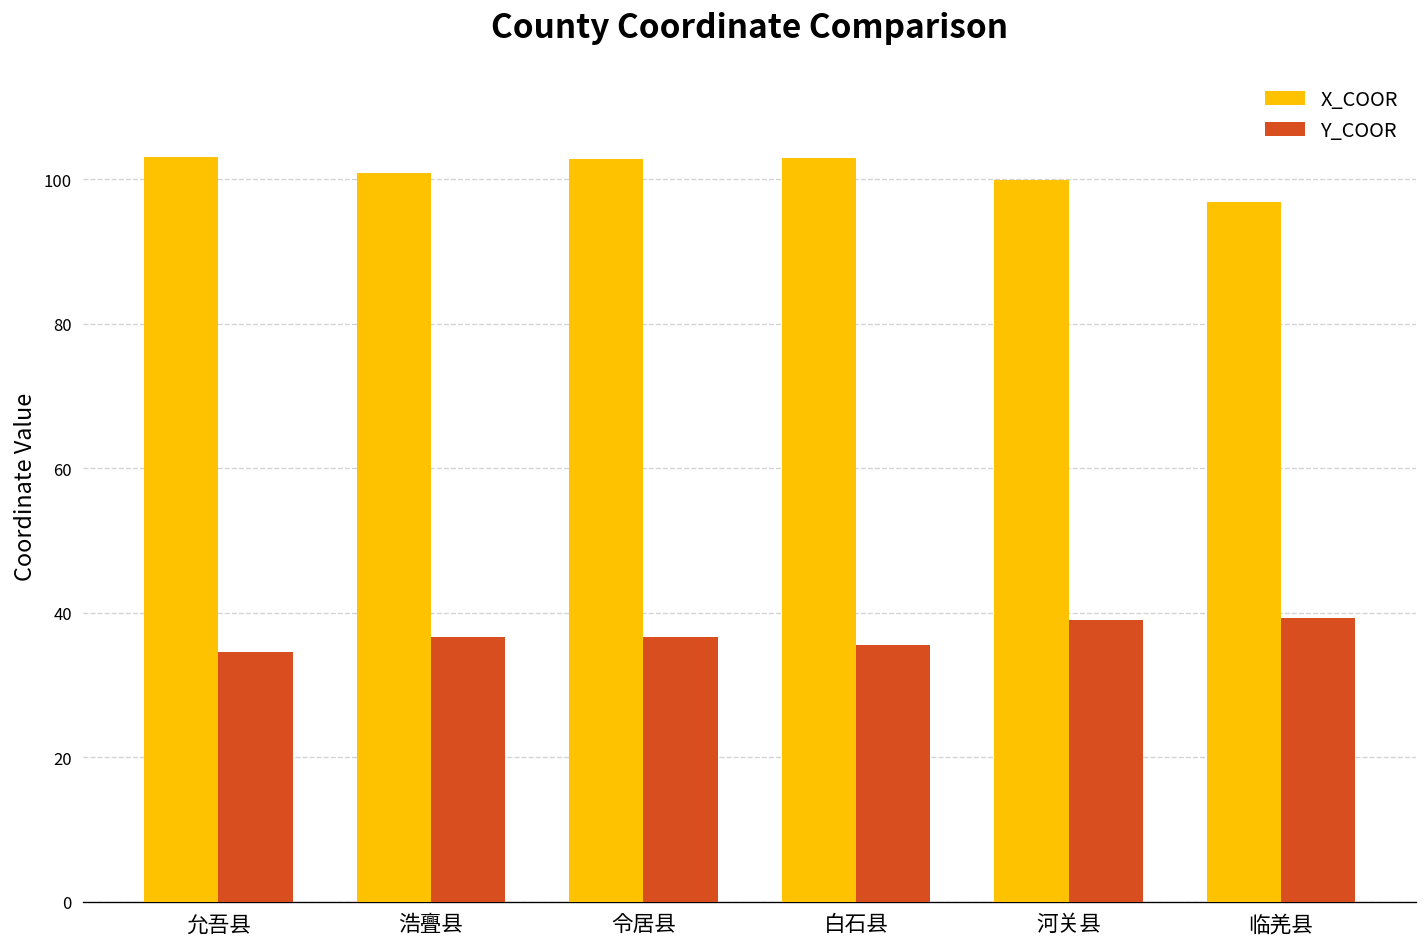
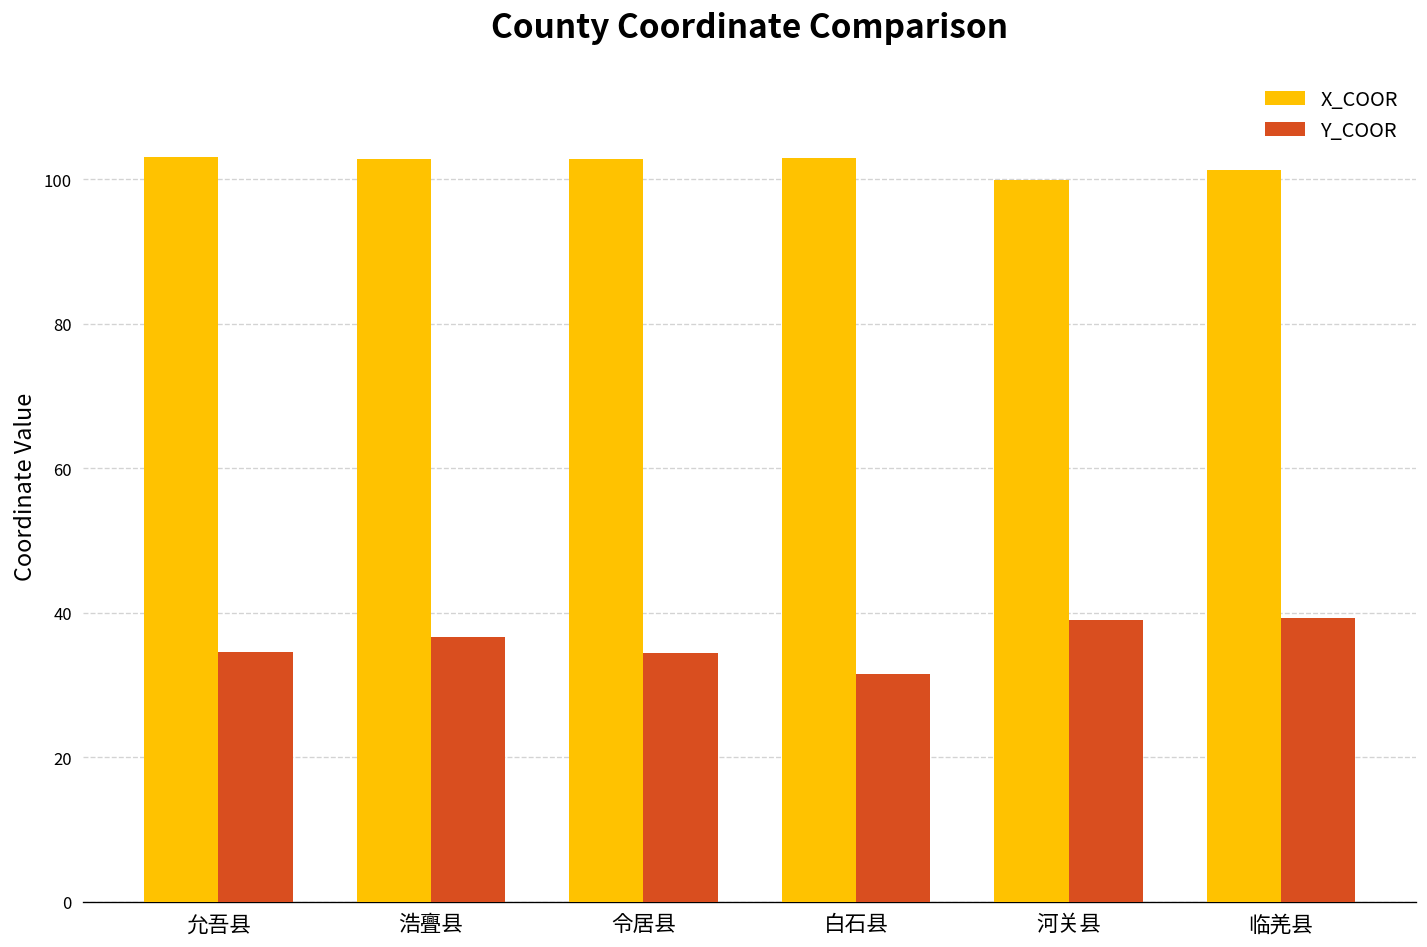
  {
    "X_COOR": {
      "允吾县": 103,
-     "浩亹县": 101,
+     "浩亹县": 103,
      "令居县": 103,
      "白石县": 103,
      "河关县": 100,
-     "临羌县": 97
+     "临羌县": 101
    },
    "Y_COOR": {
      "允吾县": 35,
      "浩亹县": 37,
-     "令居县": 37,
-     "白石县": 35,
+     "令居县": 34,
+     "白石县": 31,
      "河关县": 39,
      "临羌县": 39
    }
  }
